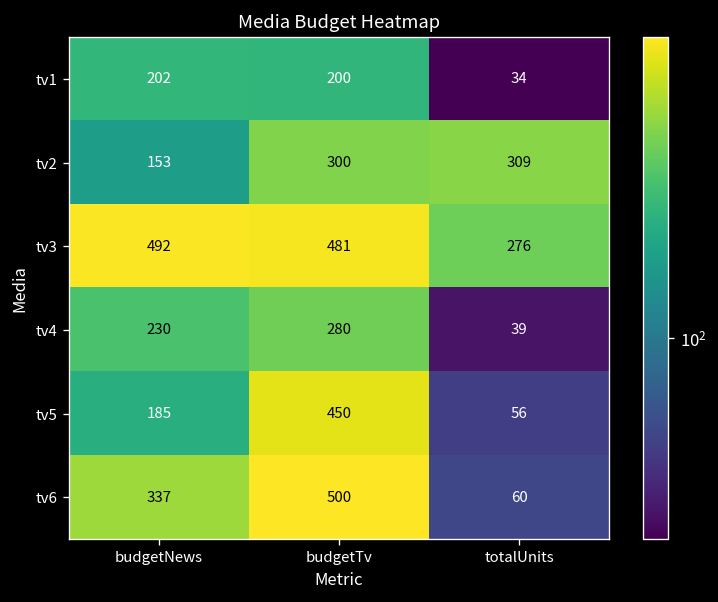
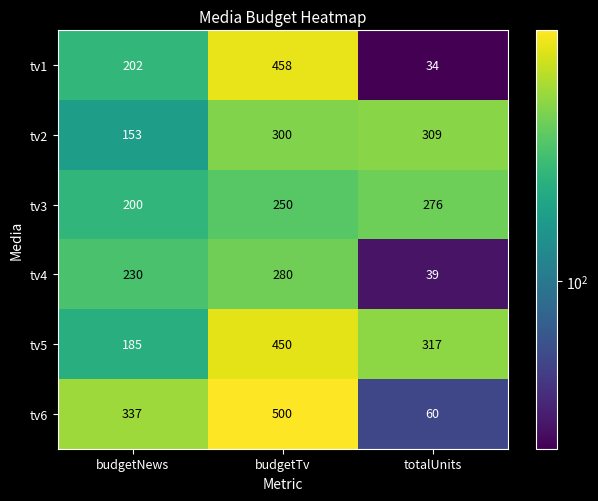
  {
    "tv1": {
      "budgetNews": 202,
-     "budgetTv": 200,
+     "budgetTv": 458,
      "totalUnits": 34
    },
    "tv2": {
      "budgetNews": 153,
      "budgetTv": 300,
      "totalUnits": 309
    },
    "tv3": {
-     "budgetNews": 492,
-     "budgetTv": 481,
+     "budgetNews": 200,
+     "budgetTv": 250,
      "totalUnits": 276
    },
    "tv4": {
      "budgetNews": 230,
      "budgetTv": 280,
      "totalUnits": 39
    },
    "tv5": {
      "budgetNews": 185,
      "budgetTv": 450,
-     "totalUnits": 56
+     "totalUnits": 317
    },
    "tv6": {
      "budgetNews": 337,
      "budgetTv": 500,
      "totalUnits": 60
    }
  }
